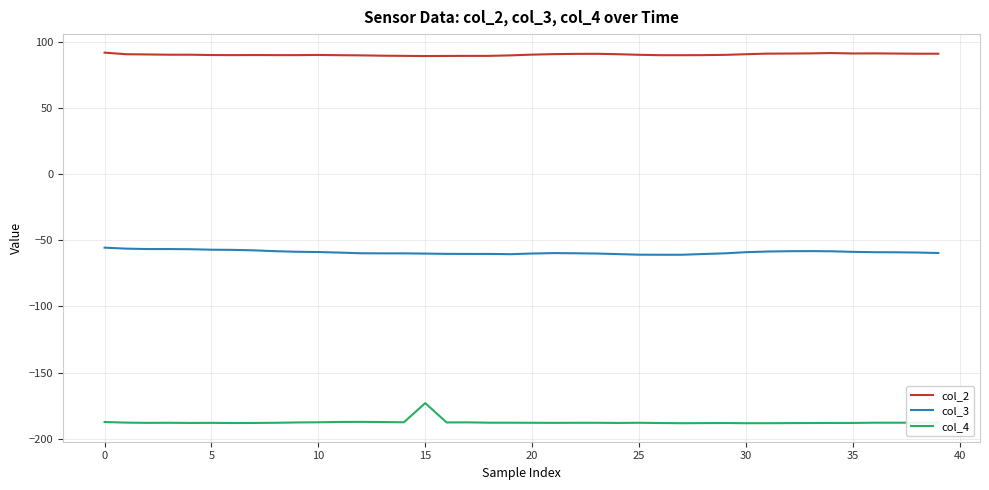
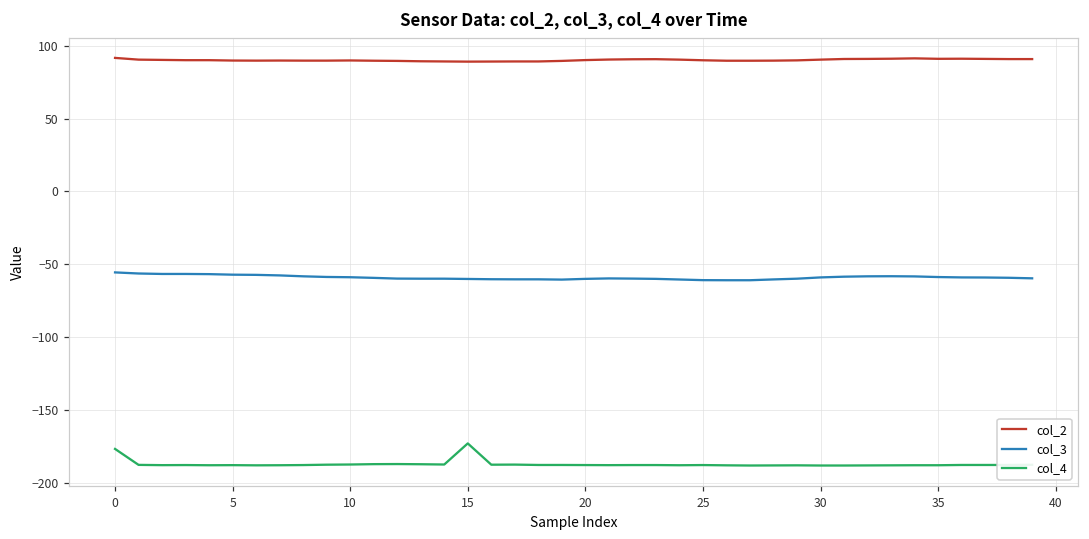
  {
    "col_2": {
      "0": 92,
      "5": 90,
      "10": 90,
      "15": 89,
      "20": 90,
      "25": 90,
      "30": 91,
      "35": 91
    },
    "col_3": {
      "0": -56,
      "5": -57,
      "10": -59,
      "15": -60,
      "20": -60,
      "25": -61,
      "30": -59,
      "35": -59
    },
    "col_4": {
-     "0": -187,
+     "0": -177,
      "5": -188,
      "10": -187,
      "15": -173,
      "20": -188,
      "25": -188,
      "30": -188,
      "35": -188
    }
  }
